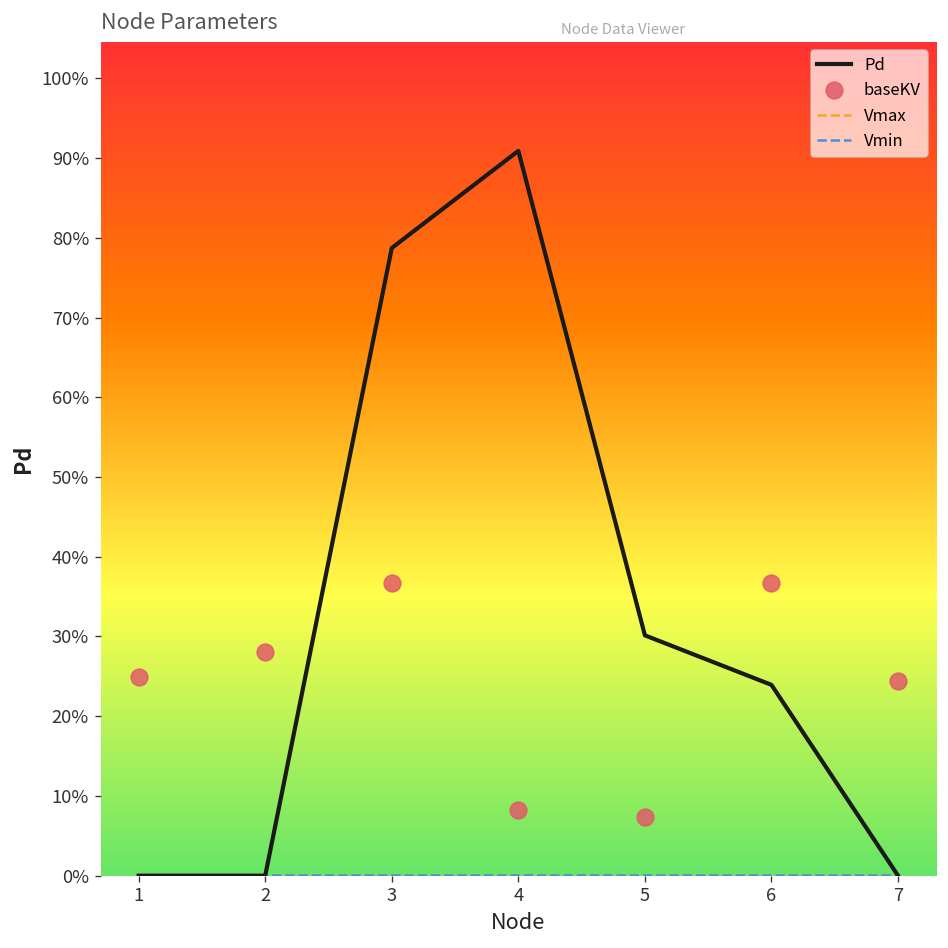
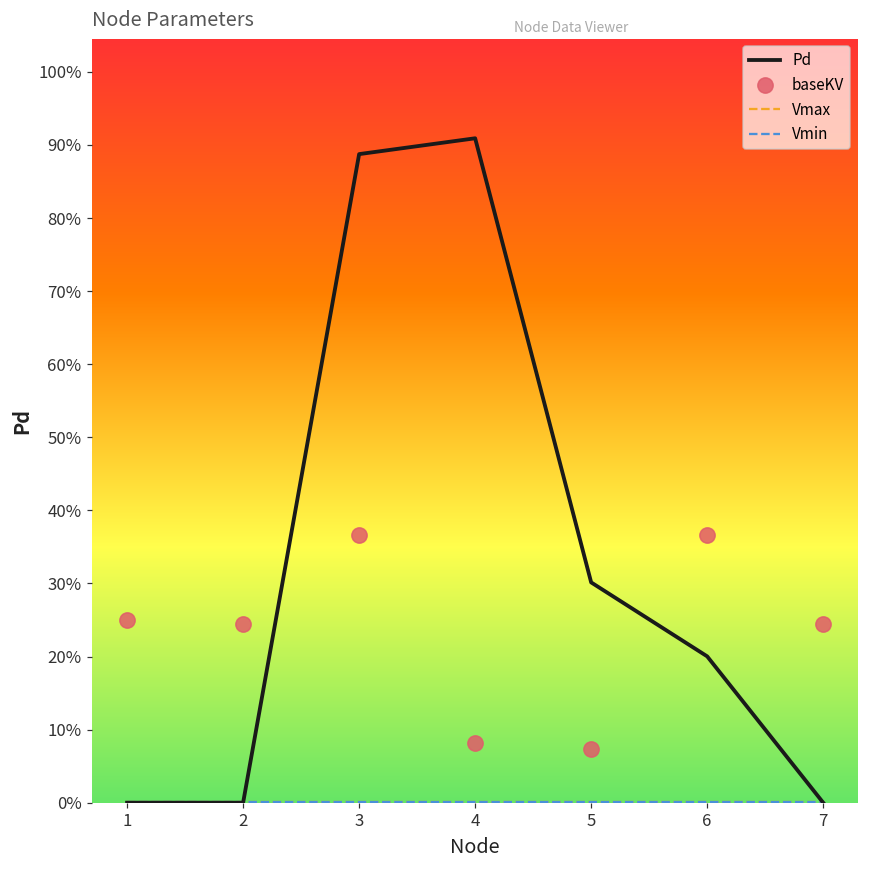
  {
    "Pd": {
-     "3": "79%",
+     "3": "89%",
      "4": "91%",
      "5": "30%",
-     "6": "24%"
+     "6": "20%"
    },
    "baseKV": {
      "1": "25%",
-     "2": "28%",
+     "2": "24%",
      "3": "37%",
      "4": "8%",
      "5": "7%",
      "6": "37%",
      "7": "24%"
    },
    "Vmin": {
      "3": "0%",
      "4": "0%",
      "5": "0%",
      "6": "0%"
    }
  }
